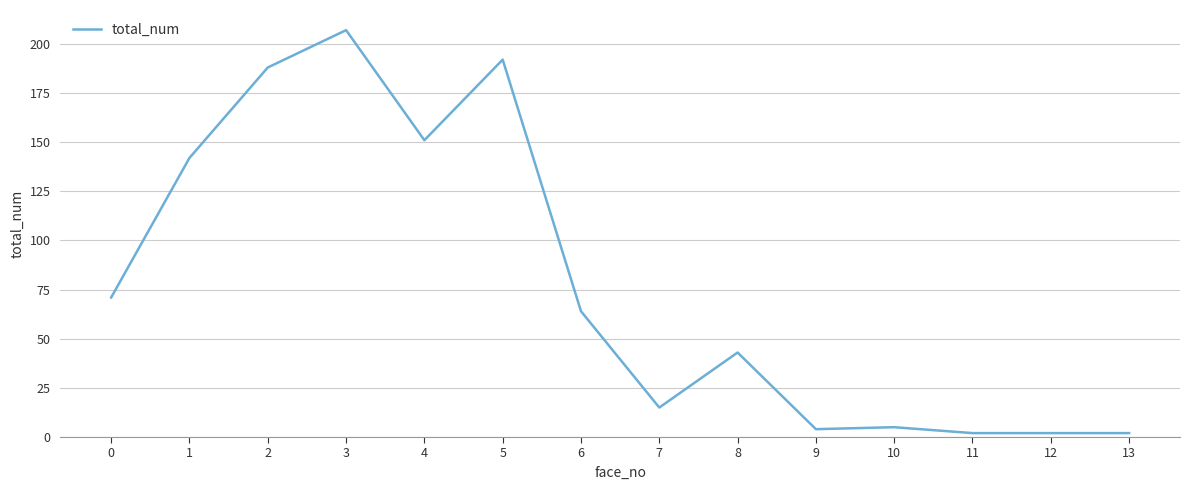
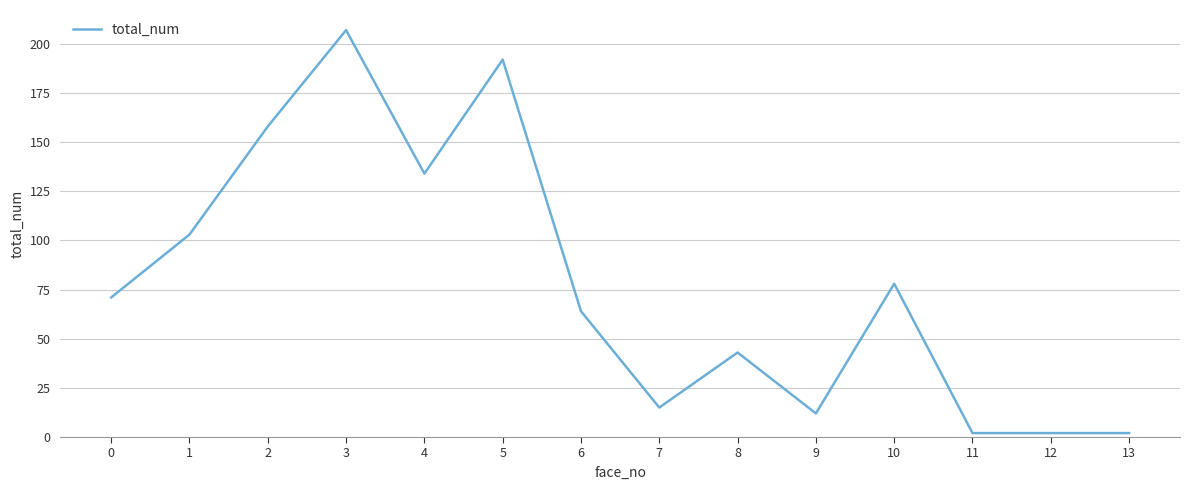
  {
    "0": 71,
-   "1": 142,
-   "2": 188,
+   "1": 103,
+   "2": 158,
    "3": 207,
-   "4": 151,
+   "4": 134,
    "5": 192,
    "6": 64,
    "7": 15,
    "8": 43,
-   "9": 4,
-   "10": 5,
+   "9": 12,
+   "10": 78,
    "11": 2,
    "12": 2,
    "13": 2
  }
